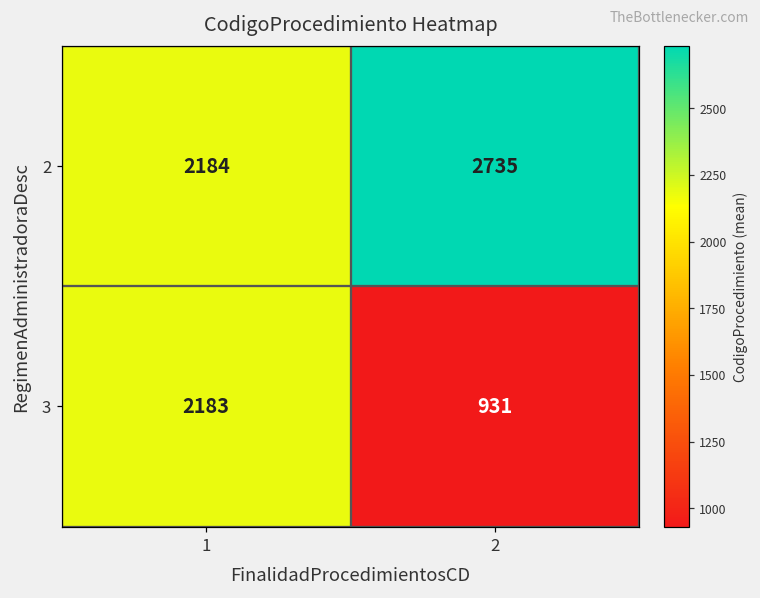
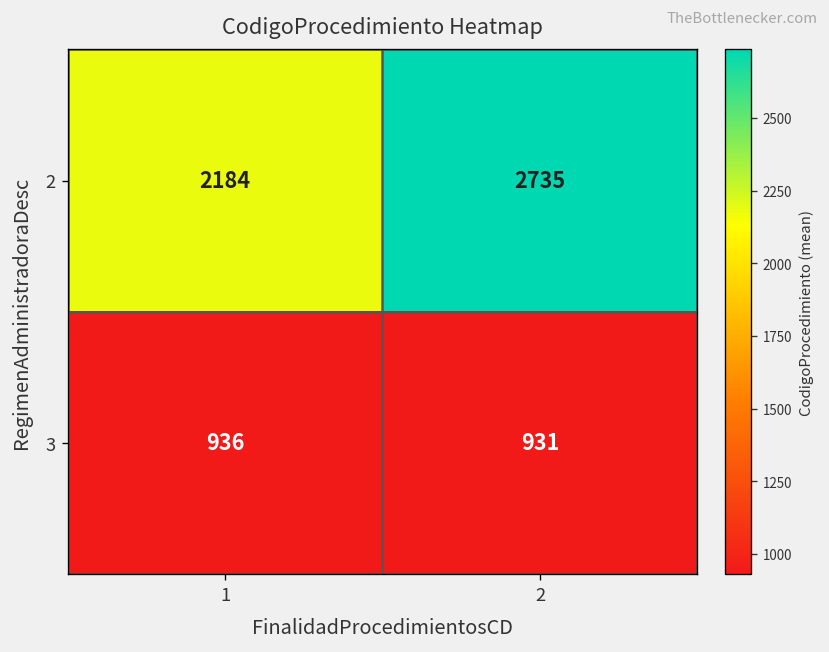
  {
    "2": {
      "1": 2184,
      "2": 2735
    },
    "3": {
-     "1": 2183,
+     "1": 936,
      "2": 931
    }
  }
